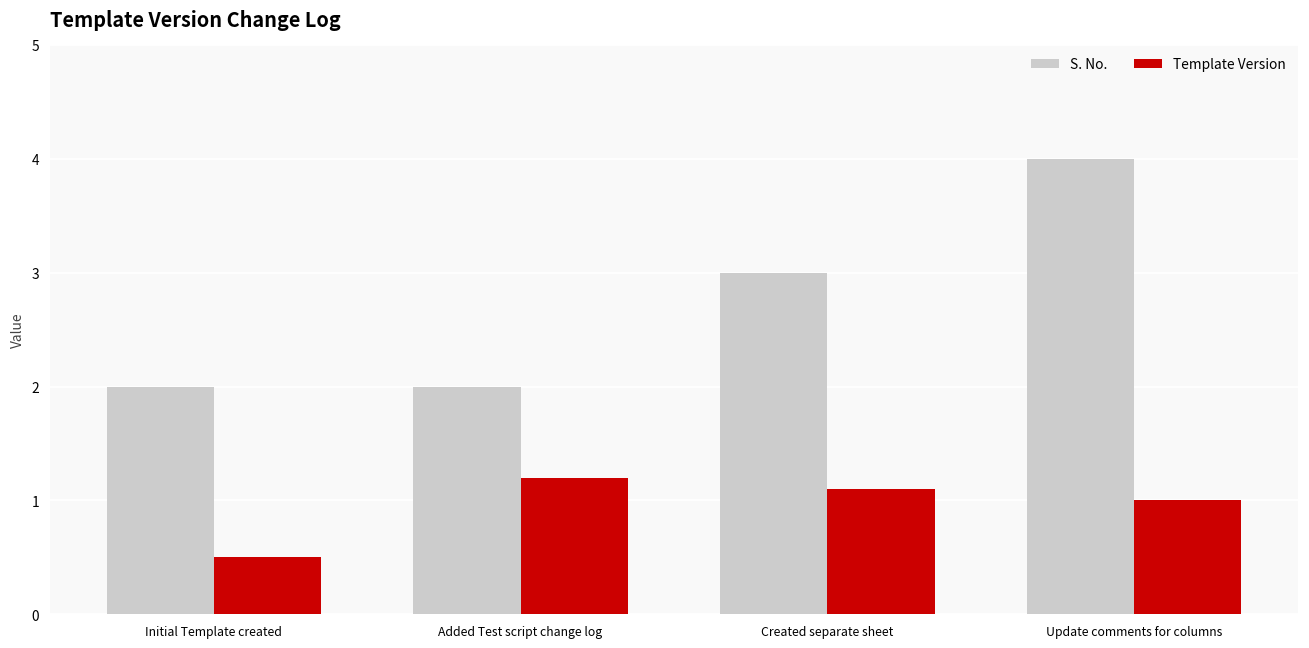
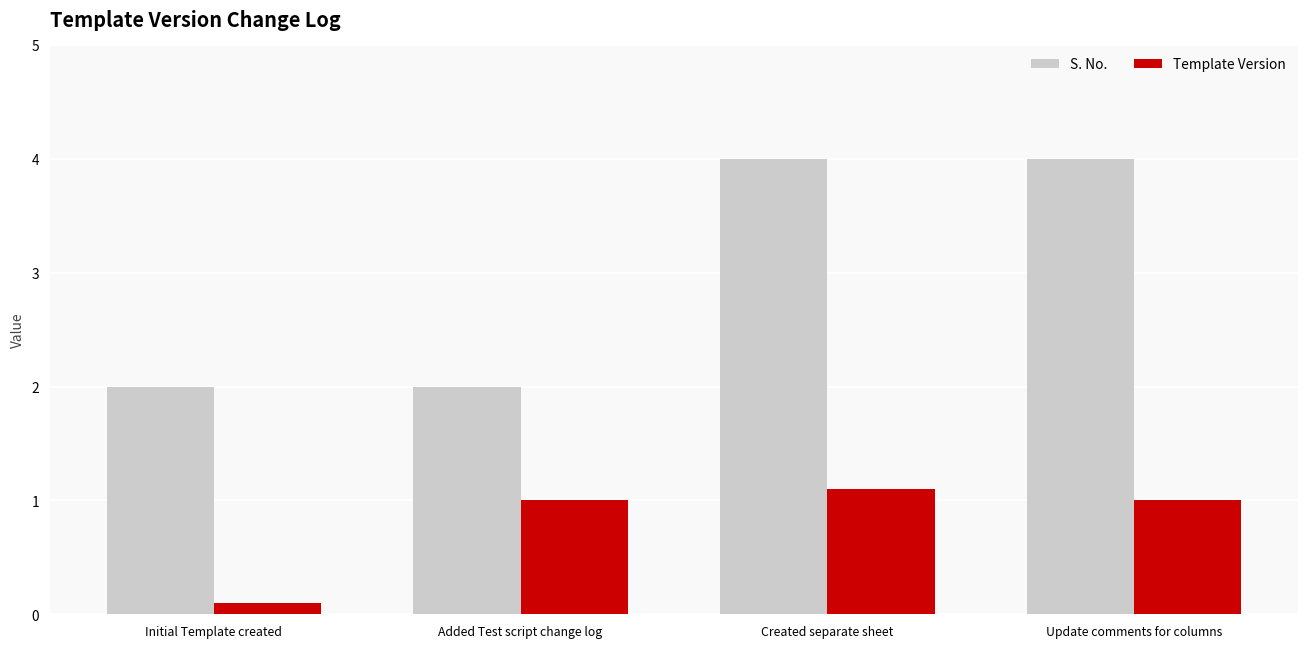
  {
    "S. No.": {
      "Initial Template created": 2,
      "Added Test script change log": 2,
-     "Created separate sheet": 3,
+     "Created separate sheet": 4,
      "Update comments for columns": 4
    },
    "Template Version": {
-     "Initial Template created": 0.5,
-     "Added Test script change log": 1.2,
+     "Initial Template created": 0.1,
+     "Added Test script change log": 1.0,
      "Created separate sheet": 1.1,
      "Update comments for columns": 1.0
    }
  }
